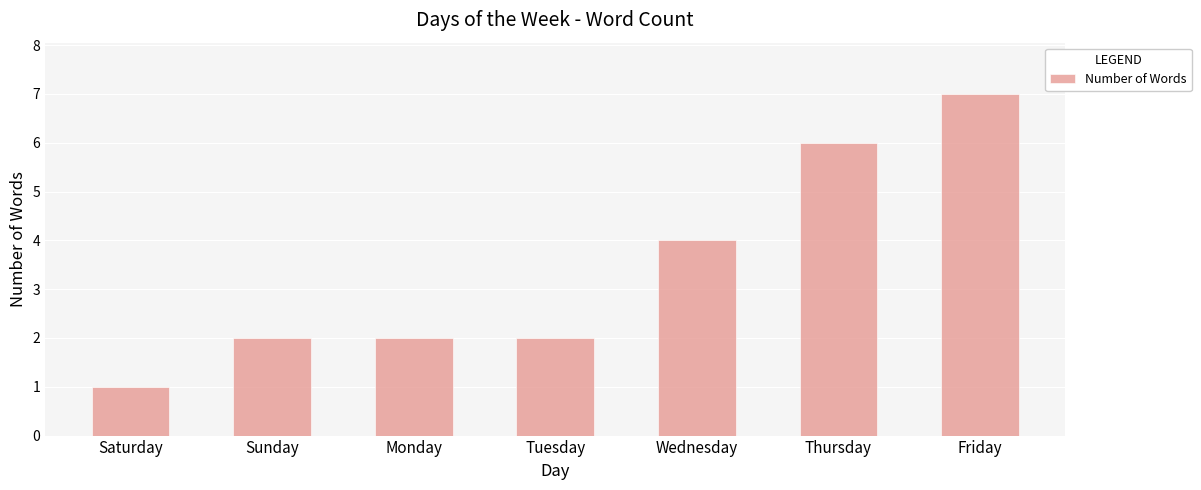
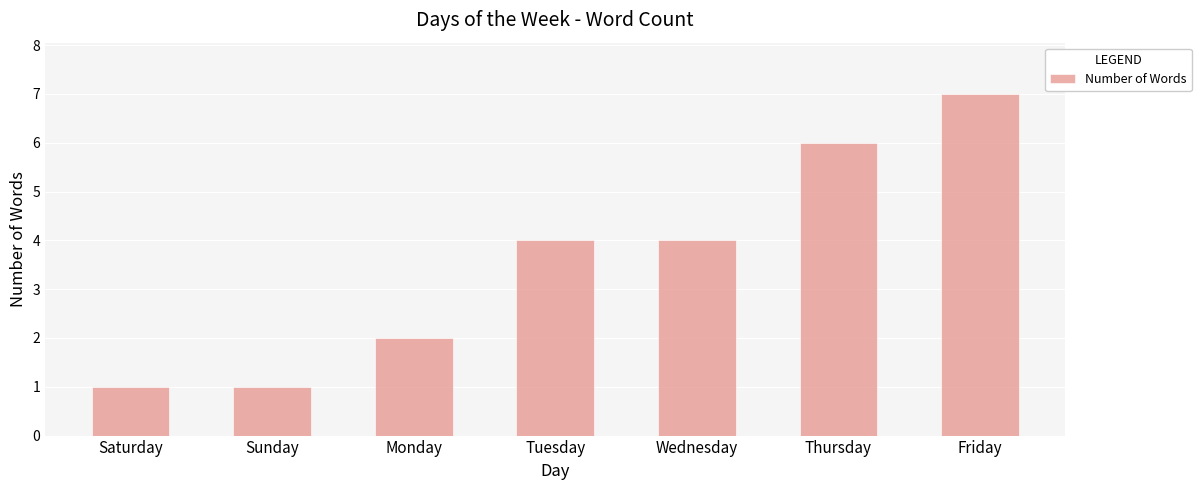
  {
    "Saturday": 1,
-   "Sunday": 2,
+   "Sunday": 1,
    "Monday": 2,
-   "Tuesday": 2,
+   "Tuesday": 4,
    "Wednesday": 4,
    "Thursday": 6,
    "Friday": 7
  }
